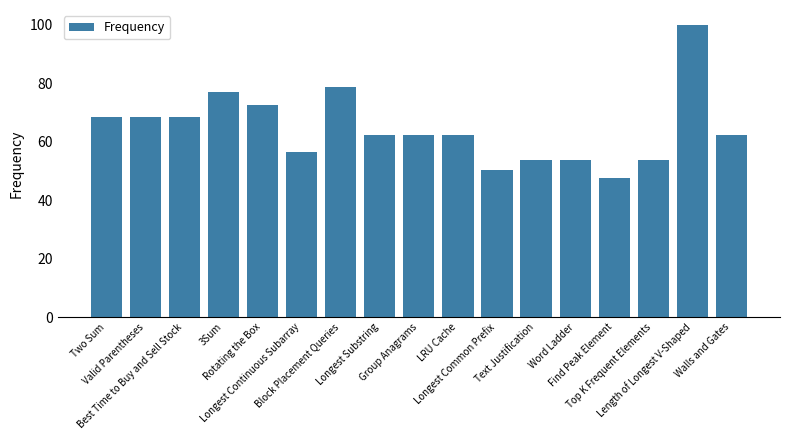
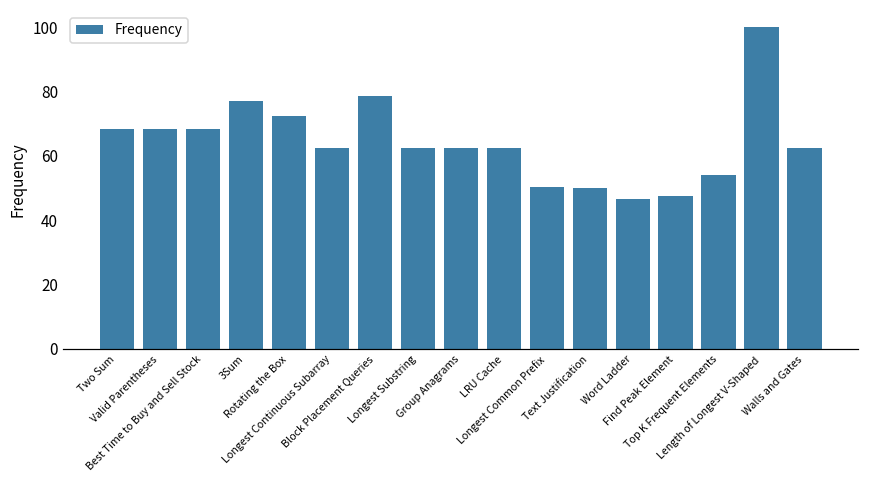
  {
    "Two Sum": 68,
    "Valid Parentheses": 68,
    "Best Time to Buy and Sell Stock": 68,
    "3Sum": 77,
    "Rotating the Box": 73,
-   "Longest Continuous Subarray": 56,
+   "Longest Continuous Subarray": 62,
    "Block Placement Queries": 79,
    "Longest Substring": 62,
    "Group Anagrams": 62,
    "LRU Cache": 62,
    "Longest Common Prefix": 50,
-   "Text Justification": 54,
-   "Word Ladder": 54,
+   "Text Justification": 50,
+   "Word Ladder": 47,
    "Find Peak Element": 48,
    "Top K Frequent Elements": 54,
    "Length of Longest V-Shaped": 100,
    "Walls and Gates": 62
  }
